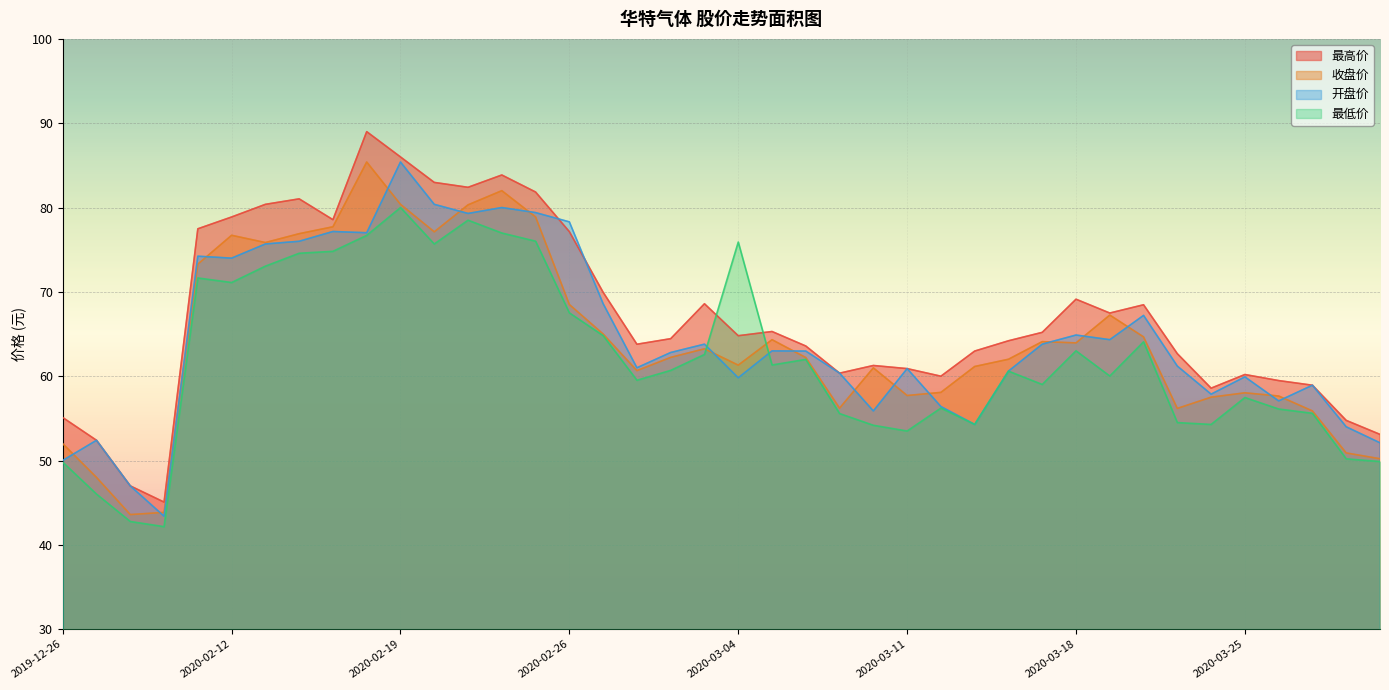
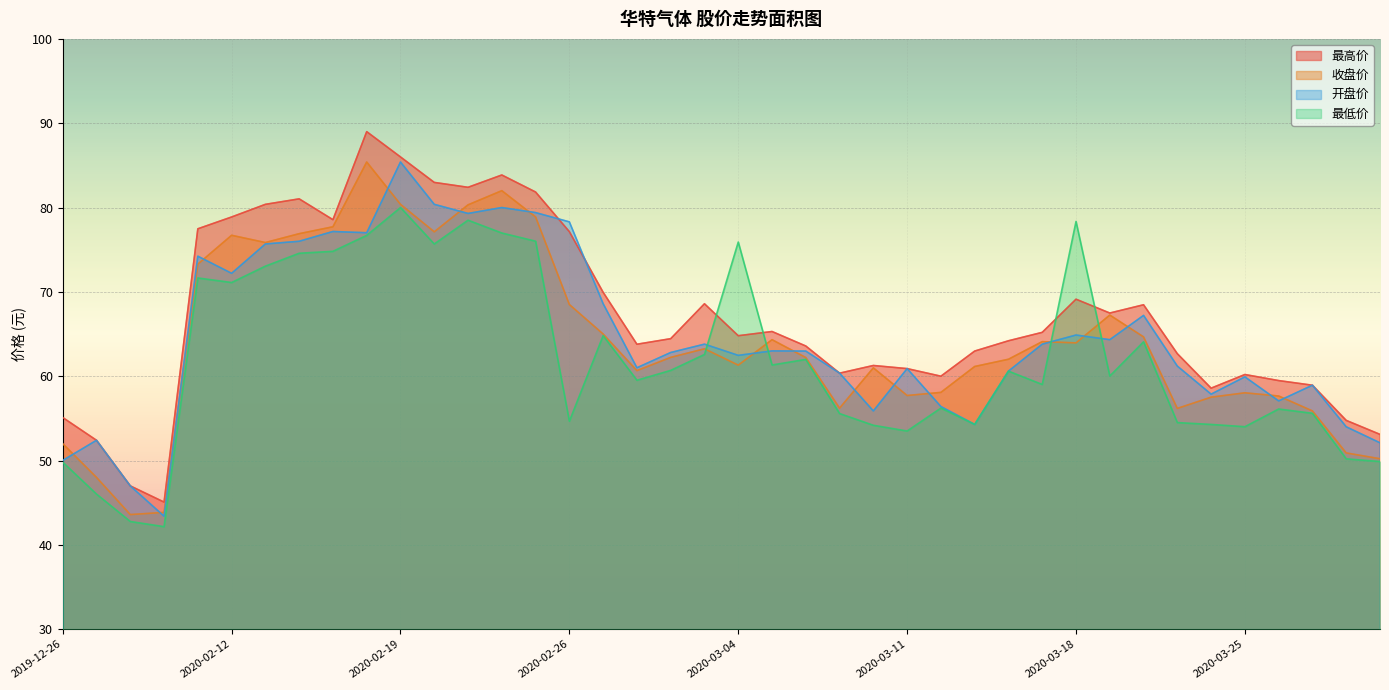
  {
    "开盘价": {
-     "2020-02-12": 74,
+     "2020-02-12": 72,
      "2020-02-19": 85,
      "2020-02-26": 78,
-     "2020-03-04": 60,
+     "2020-03-04": 62,
      "2020-03-18": 65
    },
    "最低价": {
      "2020-02-12": 71,
      "2020-02-19": 80,
-     "2020-02-26": 68,
+     "2020-02-26": 55,
      "2020-03-04": 76,
      "2020-03-11": 54,
-     "2020-03-18": 63,
-     "2020-03-25": 57
+     "2020-03-18": 78,
+     "2020-03-25": 54
    }
  }
